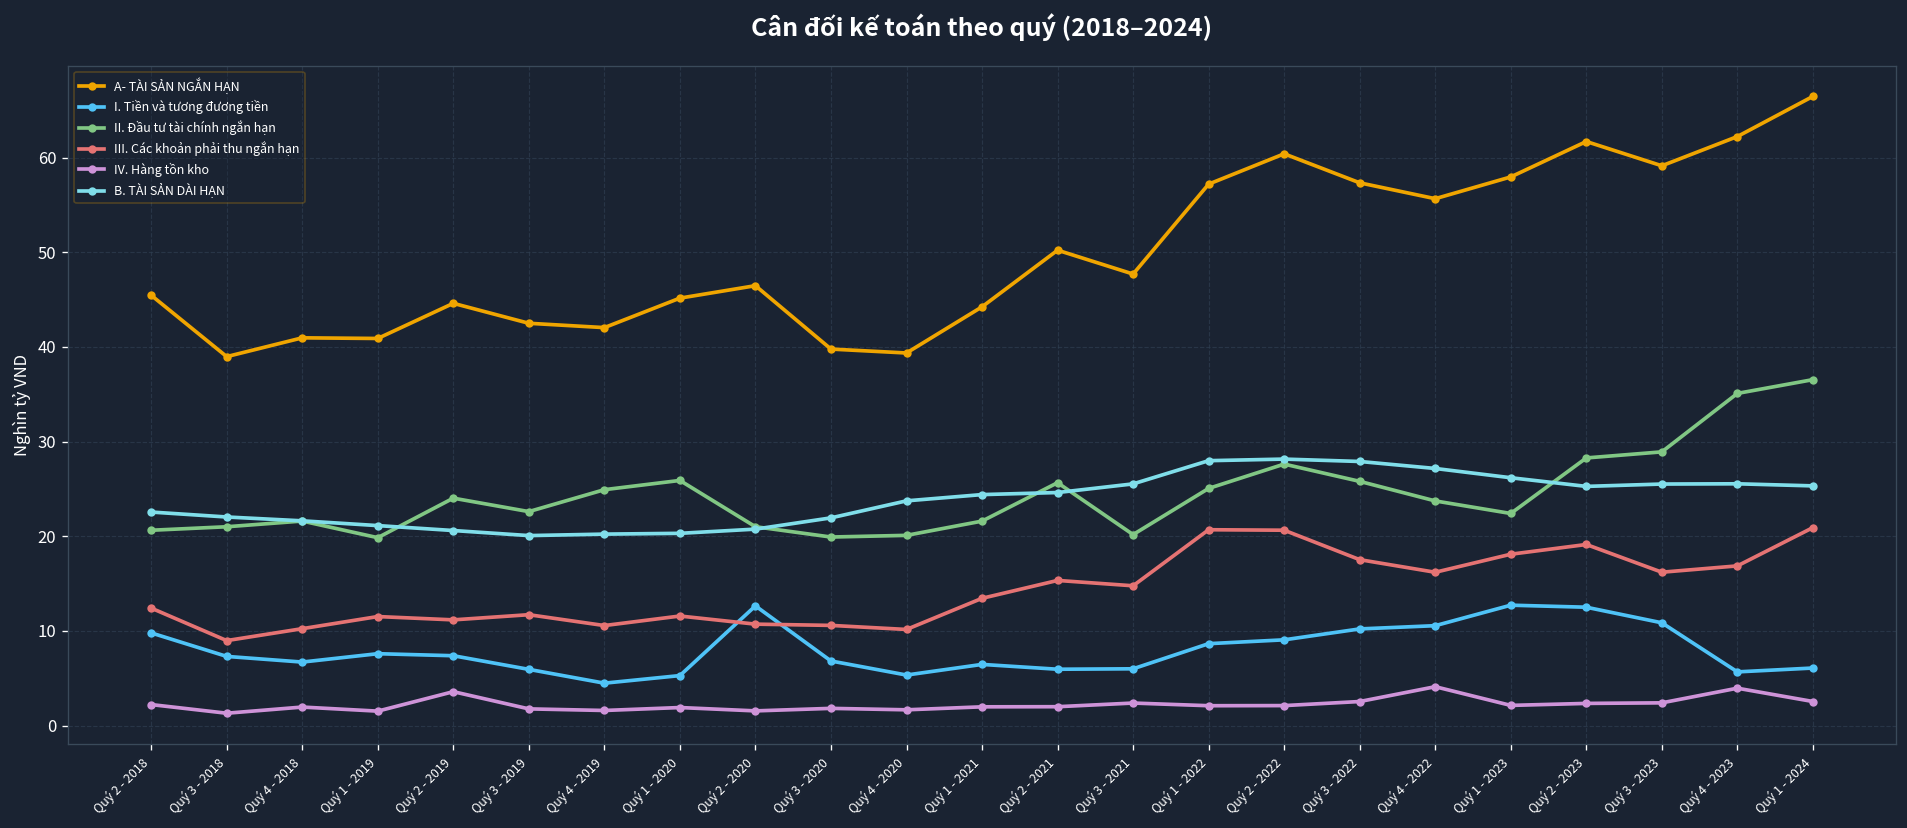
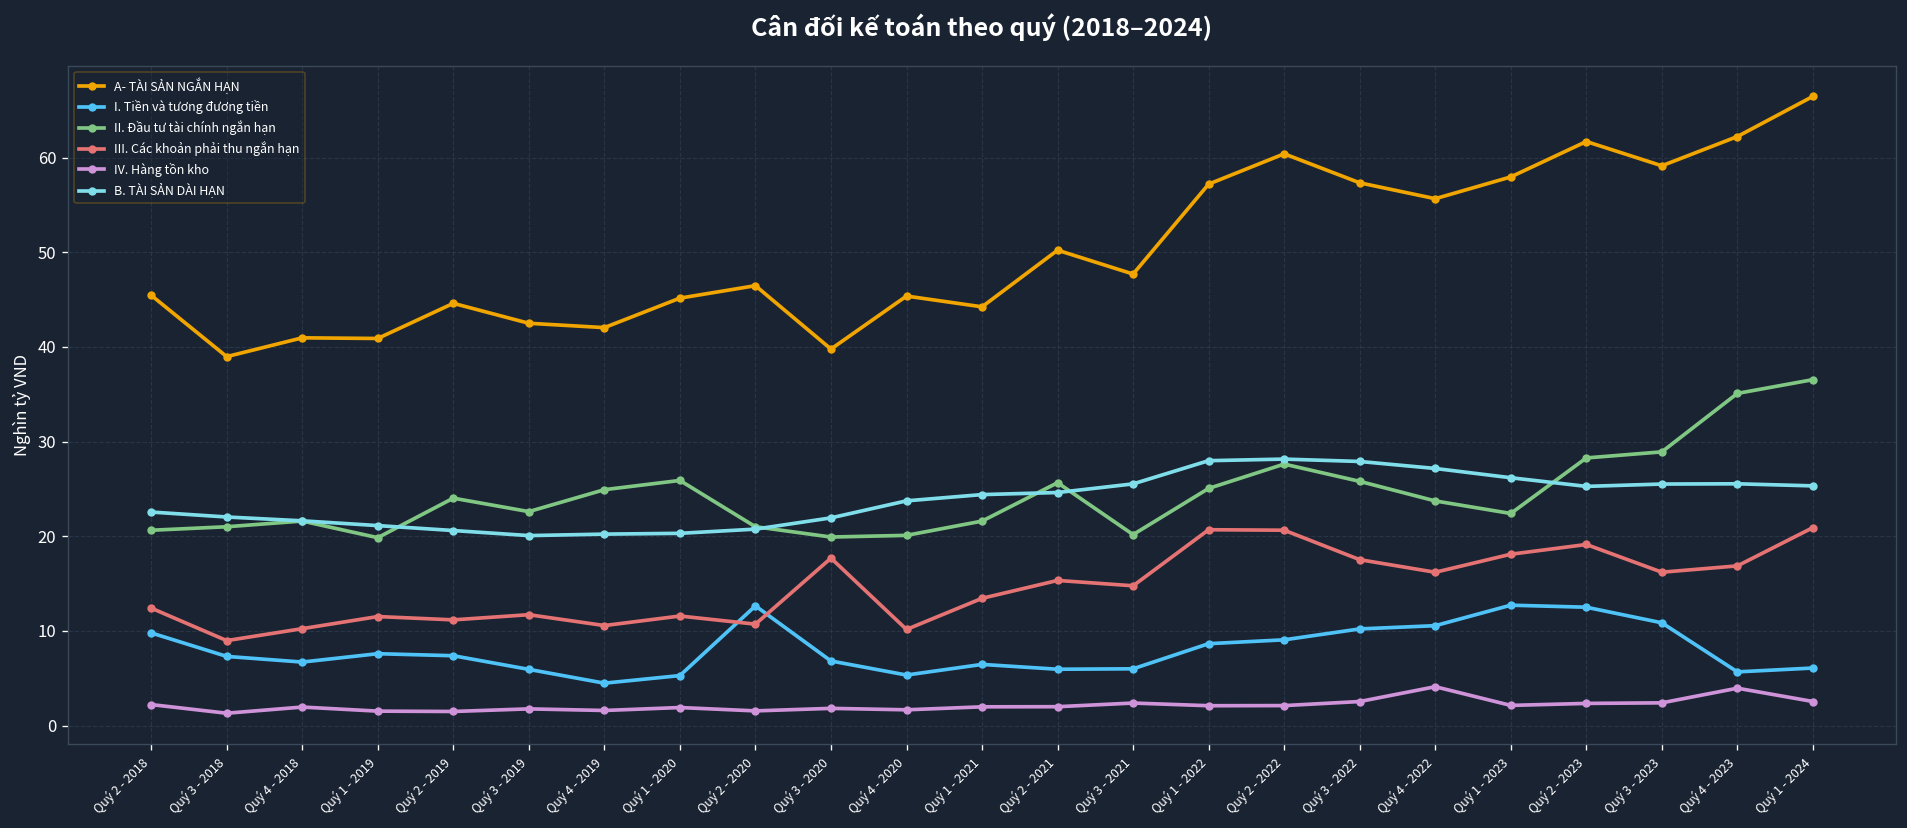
  {
    "A- TÀI SẢN NGẮN HẠN": {
      "Quý 2 - 2018": 45,
      "Quý 3 - 2018": 39,
      "Quý 4 - 2018": 41,
      "Quý 1 - 2019": 41,
      "Quý 2 - 2019": 45,
      "Quý 3 - 2019": 42,
      "Quý 4 - 2019": 42,
      "Quý 1 - 2020": 45,
      "Quý 2 - 2020": 46,
      "Quý 3 - 2020": 40,
-     "Quý 4 - 2020": 39,
+     "Quý 4 - 2020": 45,
      "Quý 1 - 2021": 44,
      "Quý 2 - 2021": 50,
      "Quý 3 - 2021": 48,
      "Quý 1 - 2022": 57,
      "Quý 2 - 2022": 60,
      "Quý 3 - 2022": 57,
      "Quý 4 - 2022": 56,
      "Quý 1 - 2023": 58,
      "Quý 2 - 2023": 62,
      "Quý 3 - 2023": 59,
      "Quý 4 - 2023": 62,
      "Quý 1 - 2024": 66
    },
    "II. Đầu tư tài chính ngắn hạn": {
      "Quý 2 - 2018": 21,
      "Quý 3 - 2018": 21,
      "Quý 1 - 2019": 20,
      "Quý 2 - 2019": 24,
      "Quý 3 - 2019": 23,
      "Quý 4 - 2019": 25,
      "Quý 1 - 2020": 26,
      "Quý 3 - 2020": 20,
      "Quý 4 - 2020": 20,
      "Quý 1 - 2021": 22,
      "Quý 2 - 2021": 26,
      "Quý 3 - 2021": 20,
      "Quý 1 - 2022": 25,
      "Quý 2 - 2022": 28,
      "Quý 3 - 2022": 26,
      "Quý 4 - 2022": 24,
      "Quý 1 - 2023": 22,
      "Quý 2 - 2023": 28,
      "Quý 3 - 2023": 29,
      "Quý 4 - 2023": 35,
      "Quý 1 - 2024": 37
    },
    "III. Các khoản phải thu ngắn hạn": {
      "Quý 2 - 2018": 12,
      "Quý 3 - 2018": 9,
      "Quý 4 - 2018": 10,
      "Quý 1 - 2019": 12,
      "Quý 2 - 2019": 11,
      "Quý 3 - 2019": 12,
      "Quý 4 - 2019": 11,
      "Quý 1 - 2020": 12,
      "Quý 2 - 2020": 11,
-     "Quý 3 - 2020": 11,
+     "Quý 3 - 2020": 18,
      "Quý 4 - 2020": 10,
      "Quý 1 - 2021": 13,
      "Quý 2 - 2021": 15,
      "Quý 3 - 2021": 15,
      "Quý 1 - 2022": 21,
      "Quý 2 - 2022": 21,
      "Quý 3 - 2022": 18,
      "Quý 4 - 2022": 16,
      "Quý 1 - 2023": 18,
      "Quý 2 - 2023": 19,
      "Quý 3 - 2023": 16,
      "Quý 4 - 2023": 17,
      "Quý 1 - 2024": 21
    },
    "IV. Hàng tồn kho": {
      "Quý 2 - 2018": 2,
      "Quý 3 - 2018": 1,
      "Quý 4 - 2018": 2,
      "Quý 1 - 2019": 2,
-     "Quý 2 - 2019": 4,
+     "Quý 2 - 2019": 1,
      "Quý 3 - 2019": 2,
      "Quý 4 - 2019": 2,
      "Quý 1 - 2020": 2,
      "Quý 2 - 2020": 2,
      "Quý 3 - 2020": 2,
      "Quý 4 - 2020": 2,
      "Quý 1 - 2021": 2,
      "Quý 2 - 2021": 2,
      "Quý 3 - 2021": 2,
      "Quý 1 - 2022": 2,
      "Quý 2 - 2022": 2,
      "Quý 3 - 2022": 3,
      "Quý 4 - 2022": 4,
      "Quý 1 - 2023": 2,
      "Quý 2 - 2023": 2,
      "Quý 3 - 2023": 2,
      "Quý 4 - 2023": 4,
      "Quý 1 - 2024": 3
    }
  }
